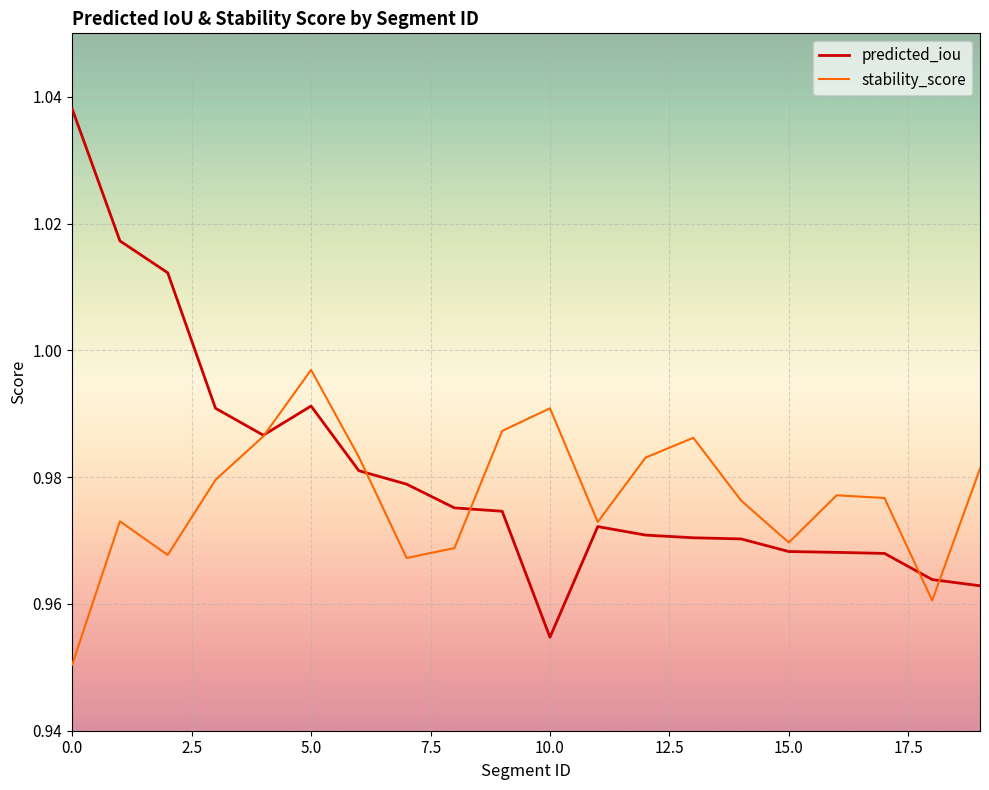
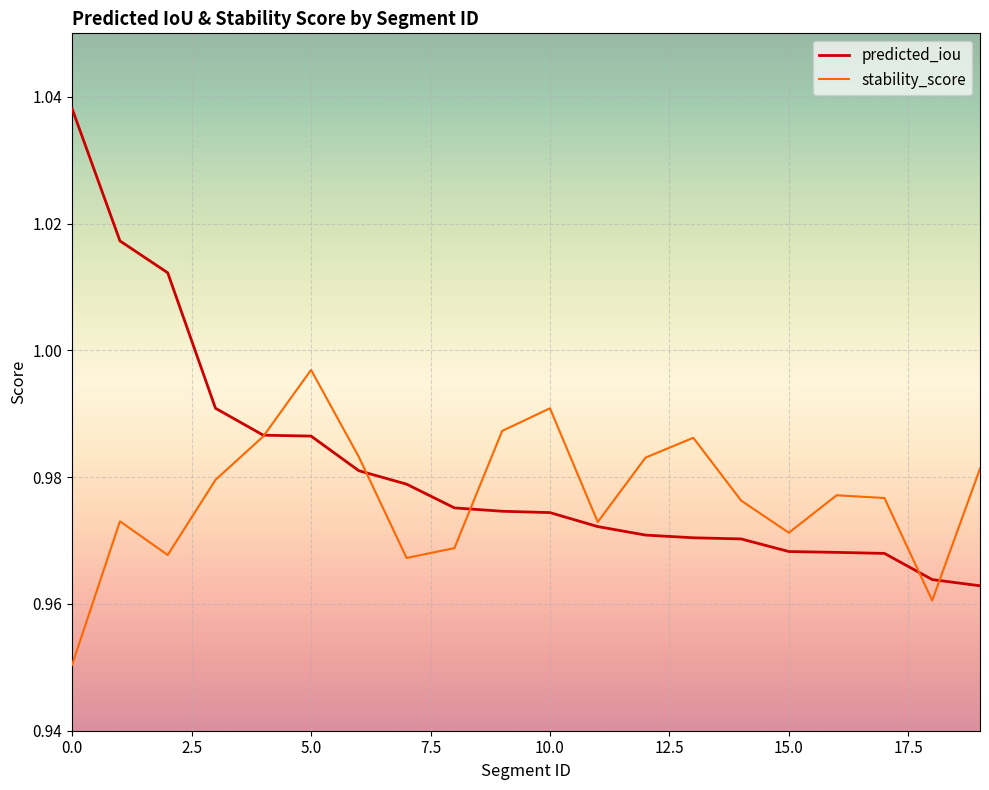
  {
    "predicted_iou": {
      "0.0": 1.038,
-     "5.0": 0.991,
-     "10.0": 0.955,
+     "5.0": 0.986,
+     "10.0": 0.974,
      "15.0": 0.968
    },
    "stability_score": {
      "0.0": 0.950,
      "5.0": 0.997,
      "10.0": 0.991,
-     "15.0": 0.970
+     "15.0": 0.971
    }
  }
